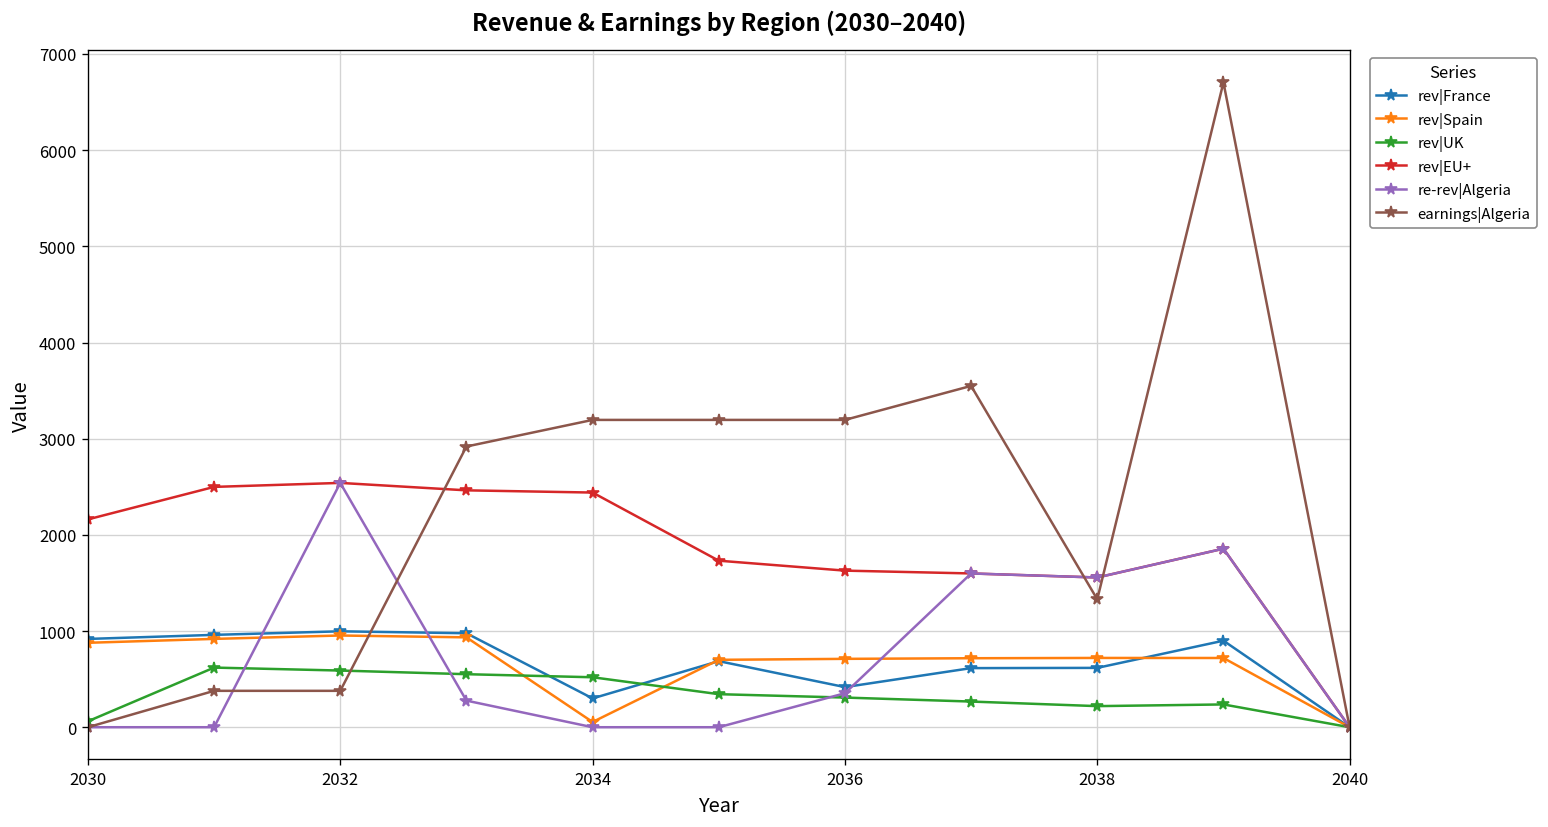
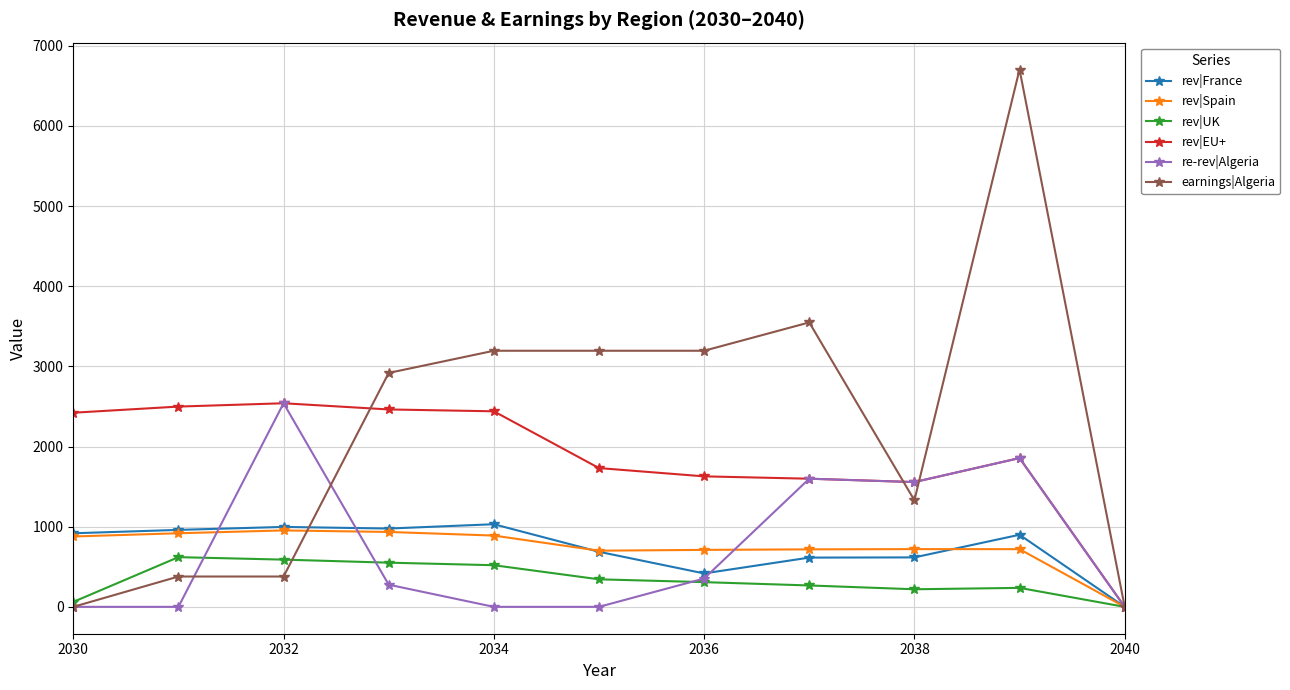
  {
    "rev|France": {
      "2030": 900,
      "2032": 1000,
-     "2034": 300,
+     "2034": 1000,
      "2036": 400,
      "2038": 600
    },
    "rev|Spain": {
      "2030": 900,
      "2032": 1000,
-     "2034": 100,
+     "2034": 900,
      "2036": 700,
      "2038": 700
    },
    "rev|UK": {
      "2030": 100,
      "2032": 600,
      "2034": 500,
      "2036": 300,
      "2038": 200
    },
    "rev|EU+": {
-     "2030": 2200,
+     "2030": 2400,
      "2034": 2400,
      "2036": 1600
    },
    "re-rev|Algeria": {
      "2034": 0,
      "2036": 400
    },
    "earnings|Algeria": {
      "2032": 400,
      "2034": 3200,
      "2036": 3200,
      "2038": 1300
    }
  }
